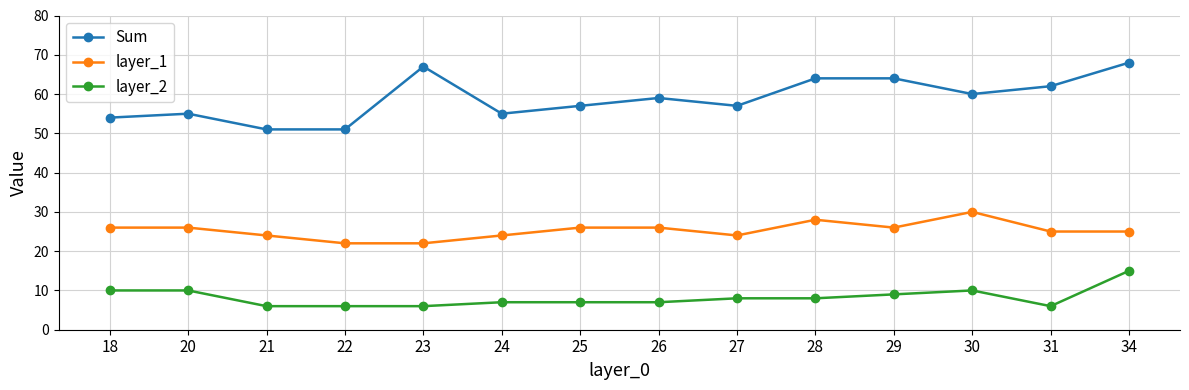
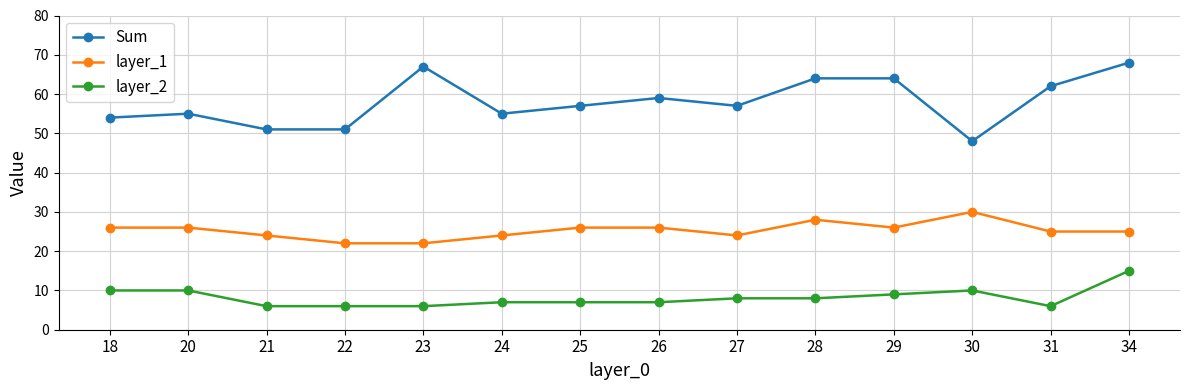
  {
    "Sum": {
      "18": 54,
      "20": 55,
      "21": 51,
      "22": 51,
      "23": 67,
      "24": 55,
      "25": 57,
      "26": 59,
      "27": 57,
      "28": 64,
      "29": 64,
-     "30": 60,
+     "30": 48,
      "31": 62,
      "34": 68
    },
    "layer_1": {
      "18": 26,
      "20": 26,
      "21": 24,
      "22": 22,
      "23": 22,
      "24": 24,
      "25": 26,
      "26": 26,
      "27": 24,
      "28": 28,
      "29": 26,
      "30": 30,
      "31": 25,
      "34": 25
    },
    "layer_2": {
      "18": 10,
      "20": 10,
      "21": 6,
      "22": 6,
      "23": 6,
      "24": 7,
      "25": 7,
      "26": 7,
      "27": 8,
      "28": 8,
      "29": 9,
      "30": 10,
      "31": 6,
      "34": 15
    }
  }
